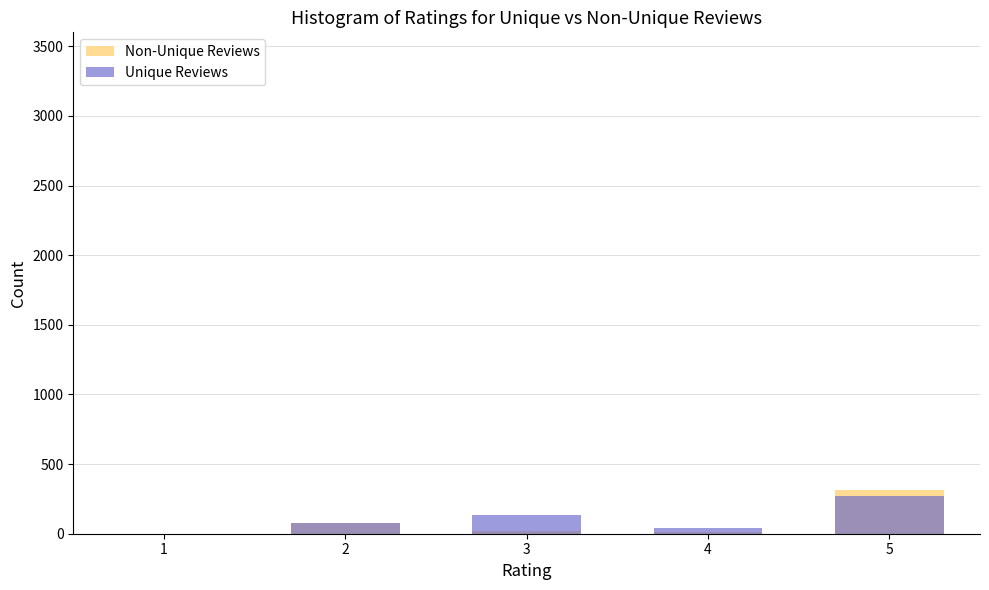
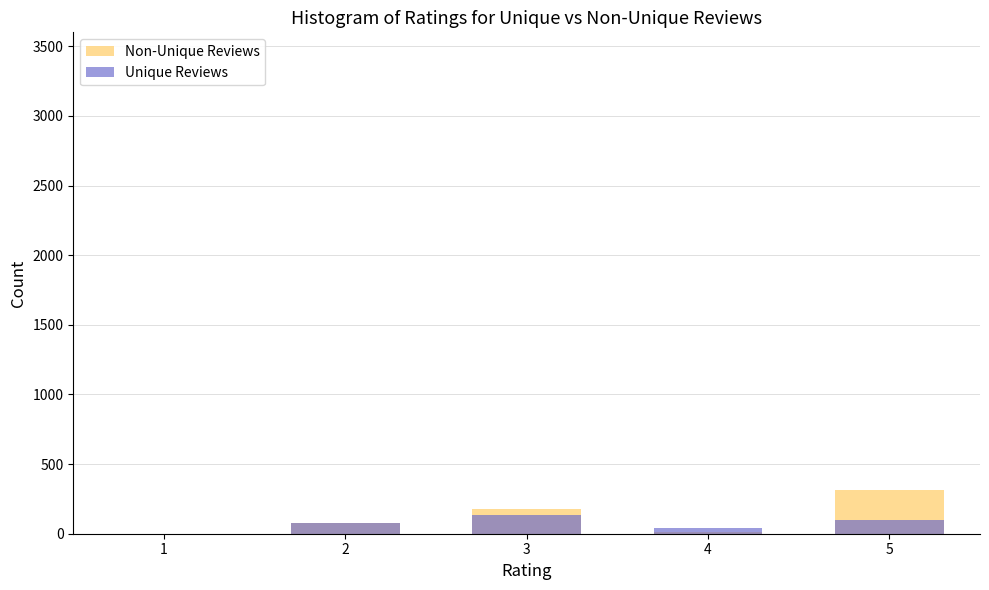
  {
    "Non-Unique Reviews": {
      "2": 70,
-     "3": 20,
+     "3": 180,
      "5": 310
    },
    "Unique Reviews": {
      "2": 80,
      "4": 40,
-     "5": 270
+     "5": 100
    }
  }
